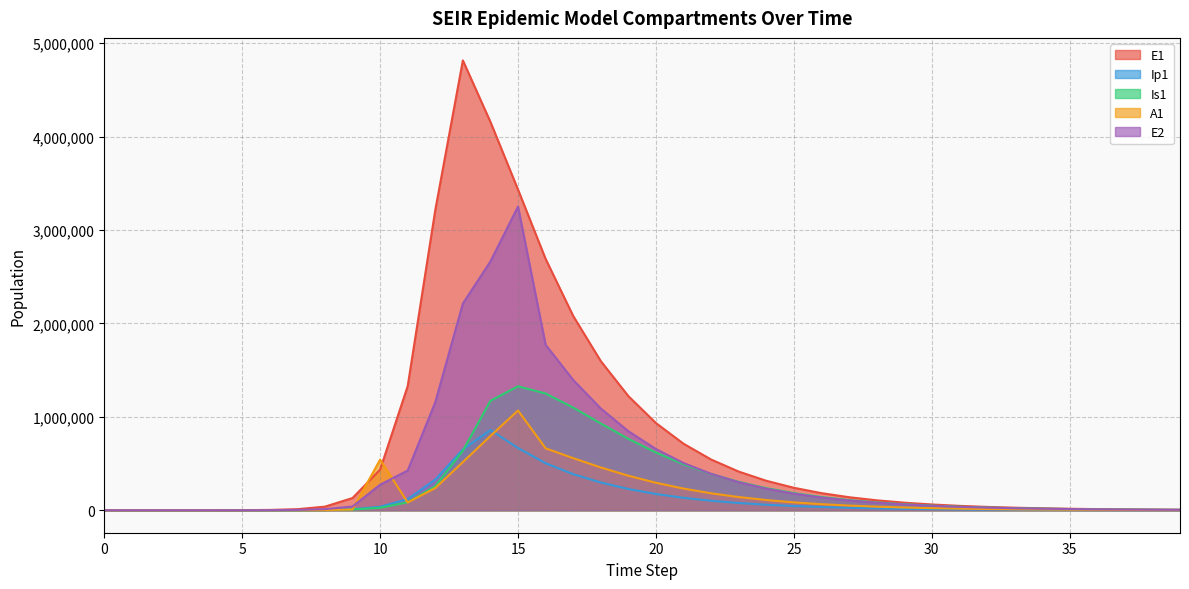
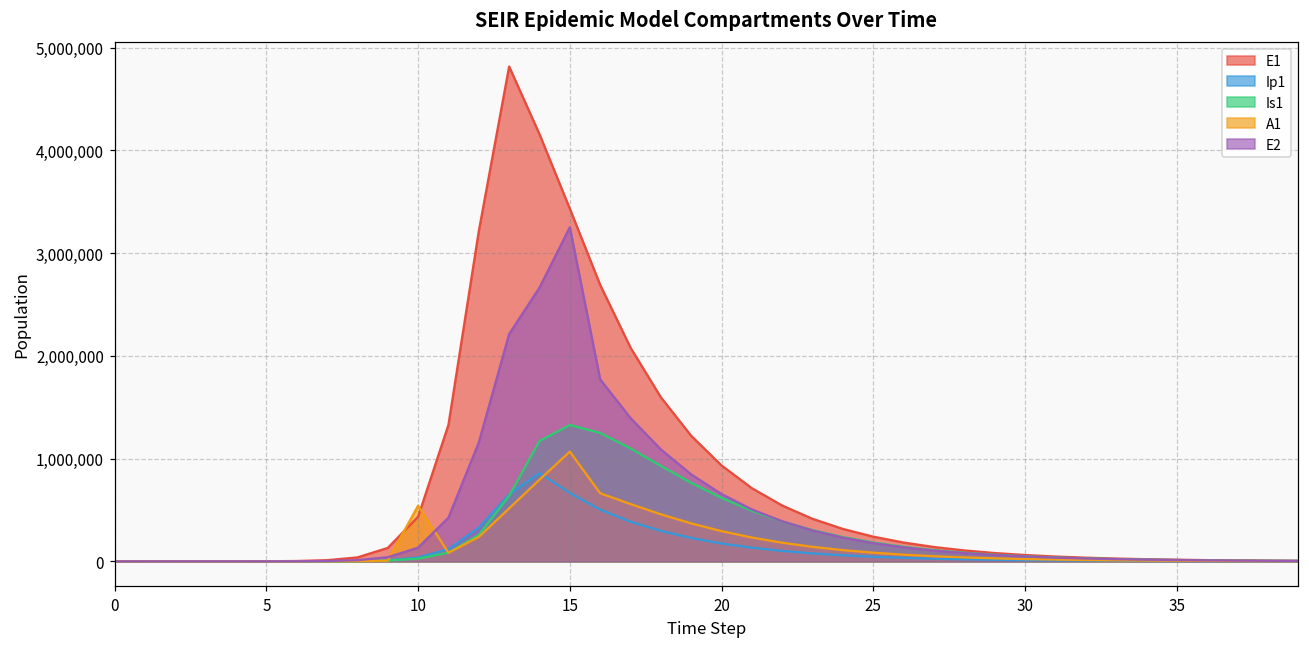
  {
    "E1": {
      "10": "400,000",
      "15": "3,400,000",
      "20": "900,000",
      "25": "200,000"
    },
    "Ip1": {
      "15": "700,000",
      "20": "200,000",
      "25": "0"
    },
    "Is1": {
      "15": "1,300,000",
      "20": "600,000"
    },
    "A1": {
      "10": "500,000",
      "15": "1,100,000",
      "20": "300,000",
      "25": "100,000"
    },
    "E2": {
-     "10": "300,000",
+     "10": "100,000",
      "15": "3,300,000",
      "20": "700,000"
    }
  }
